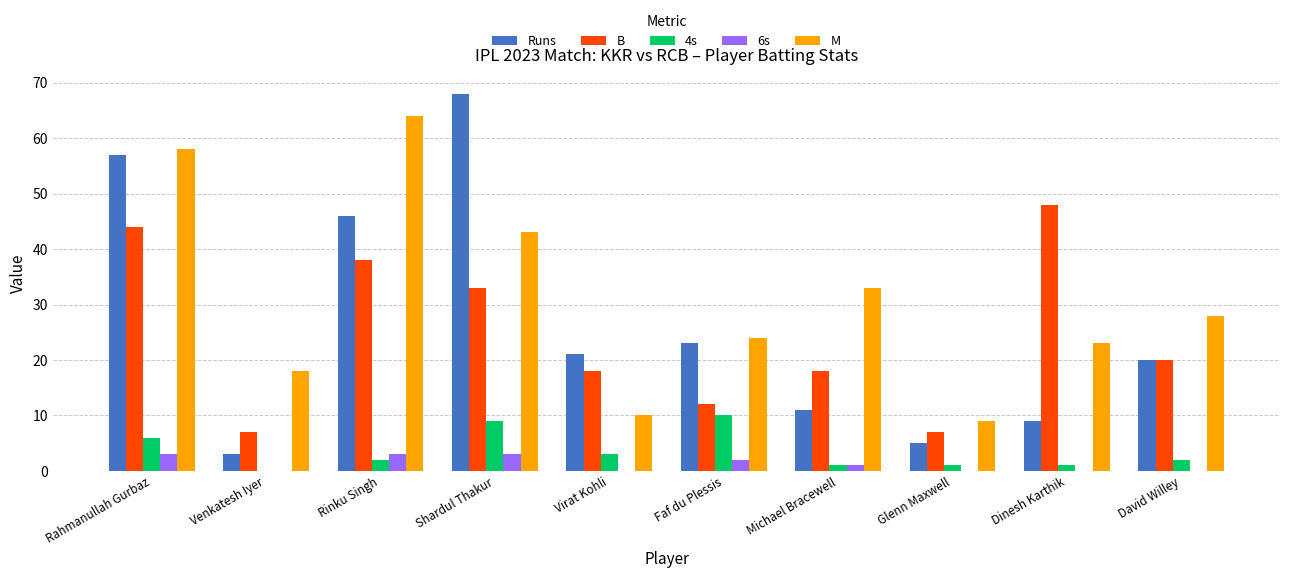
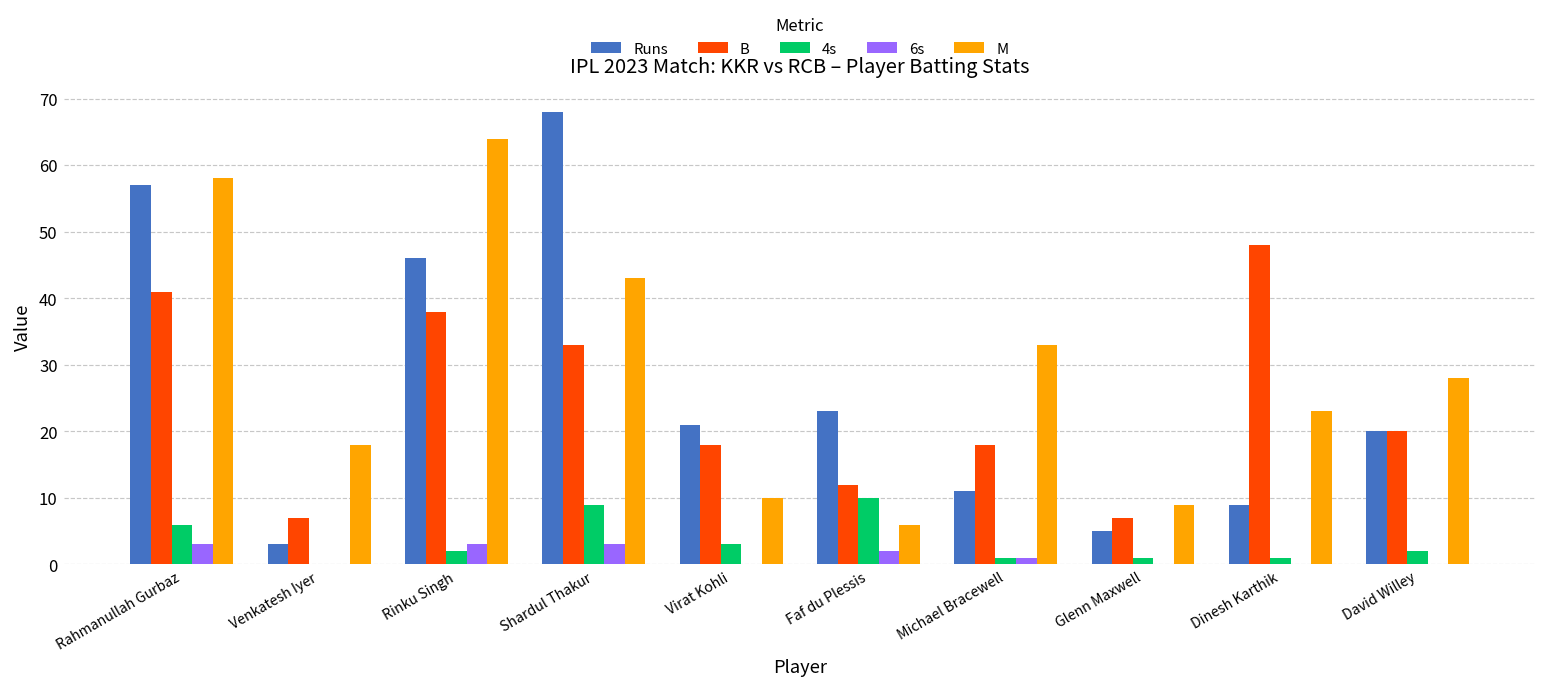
  {
    "Runs": {
      "Rahmanullah Gurbaz": 57,
      "Venkatesh Iyer": 3,
      "Rinku Singh": 46,
      "Shardul Thakur": 68,
      "Virat Kohli": 21,
      "Faf du Plessis": 23,
      "Michael Bracewell": 11,
      "Glenn Maxwell": 5,
      "Dinesh Karthik": 9,
      "David Willey": 20
    },
    "B": {
-     "Rahmanullah Gurbaz": 44,
+     "Rahmanullah Gurbaz": 41,
      "Venkatesh Iyer": 7,
      "Rinku Singh": 38,
      "Shardul Thakur": 33,
      "Virat Kohli": 18,
      "Faf du Plessis": 12,
      "Michael Bracewell": 18,
      "Glenn Maxwell": 7,
      "Dinesh Karthik": 48,
      "David Willey": 20
    },
    "4s": {
      "Rahmanullah Gurbaz": 6,
      "Venkatesh Iyer": 0,
      "Rinku Singh": 2,
      "Shardul Thakur": 9,
      "Virat Kohli": 3,
      "Faf du Plessis": 10,
      "Michael Bracewell": 1,
      "Glenn Maxwell": 1,
      "Dinesh Karthik": 1,
      "David Willey": 2
    },
    "6s": {
      "Rahmanullah Gurbaz": 3,
      "Venkatesh Iyer": 0,
      "Rinku Singh": 3,
      "Shardul Thakur": 3,
      "Virat Kohli": 0,
      "Faf du Plessis": 2,
      "Michael Bracewell": 1,
      "Glenn Maxwell": 0,
      "Dinesh Karthik": 0,
      "David Willey": 0
    },
    "M": {
      "Rahmanullah Gurbaz": 58,
      "Venkatesh Iyer": 18,
      "Rinku Singh": 64,
      "Shardul Thakur": 43,
      "Virat Kohli": 10,
-     "Faf du Plessis": 24,
+     "Faf du Plessis": 6,
      "Michael Bracewell": 33,
      "Glenn Maxwell": 9,
      "Dinesh Karthik": 23,
      "David Willey": 28
    }
  }
